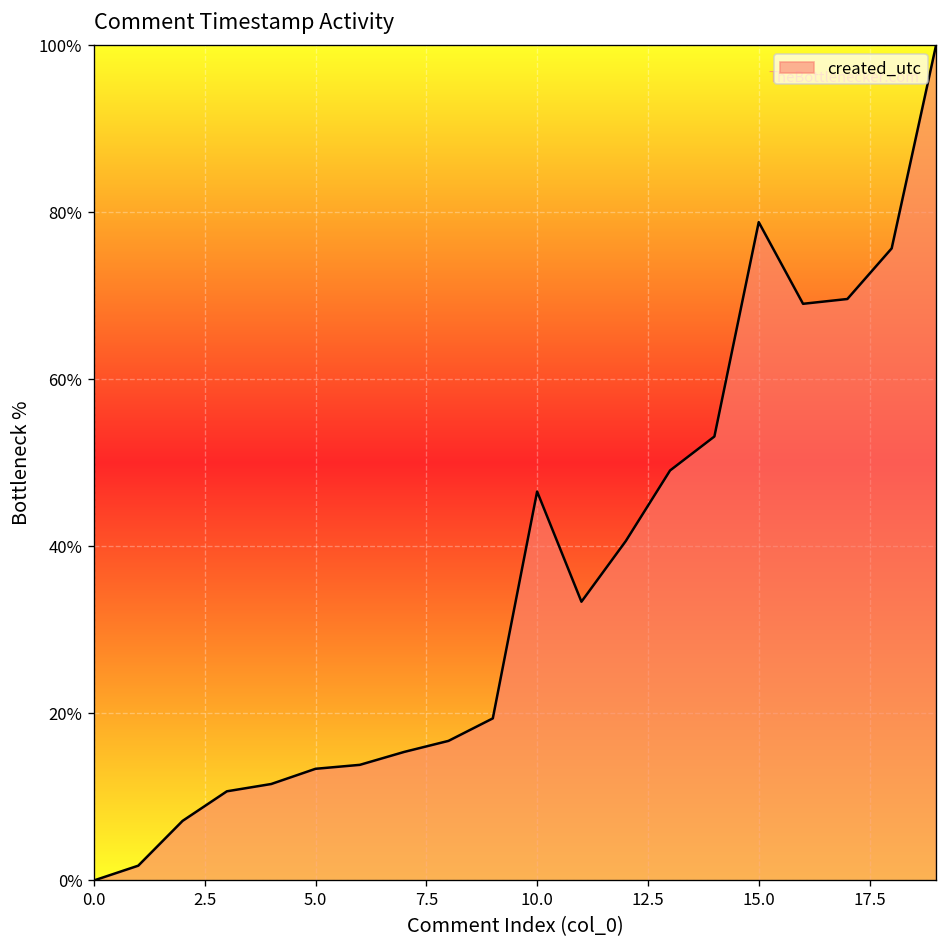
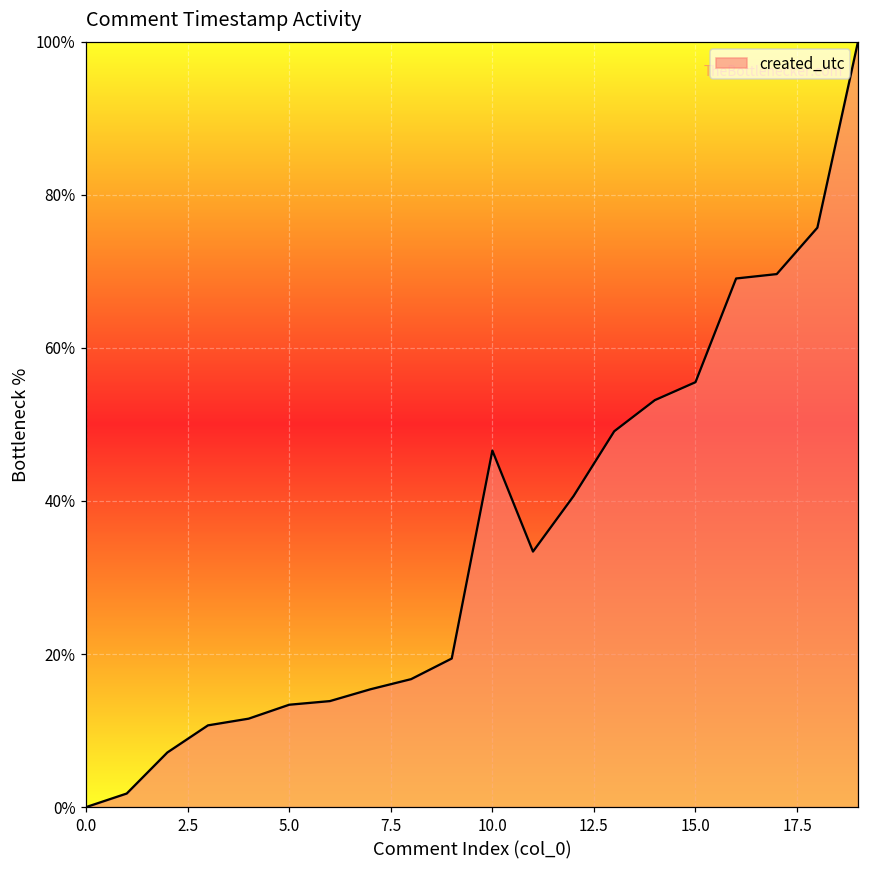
  {
    "0.0": "0%",
    "5.0": "13%",
    "10.0": "47%",
-   "15.0": "79%"
+   "15.0": "56%"
  }
